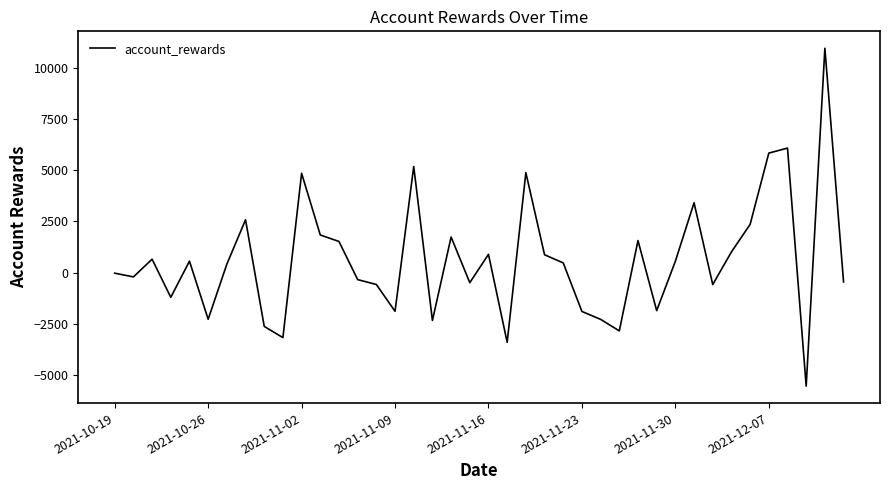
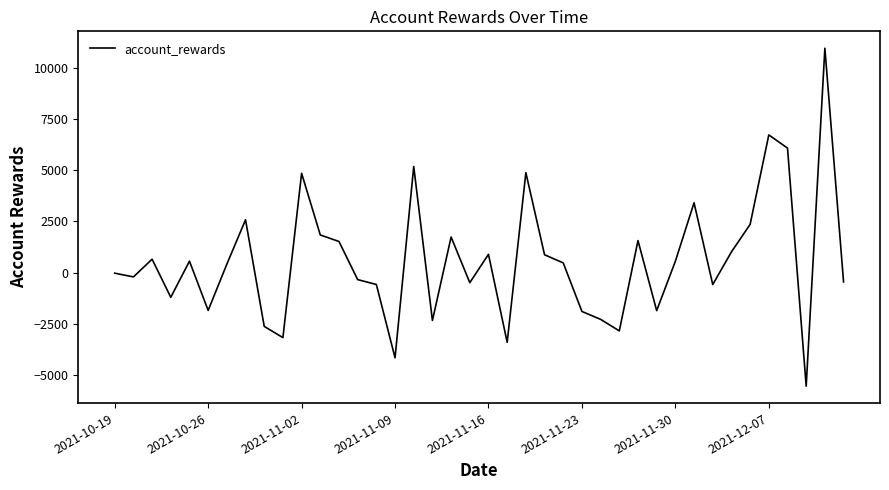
  {
    "2021-10-19": 0,
-   "2021-10-26": -2300,
+   "2021-10-26": -1800,
    "2021-11-02": 4800,
-   "2021-11-09": -1900,
+   "2021-11-09": -4200,
    "2021-11-16": 900,
    "2021-11-23": -1900,
    "2021-11-30": 600,
-   "2021-12-07": 5800
+   "2021-12-07": 6700
  }
